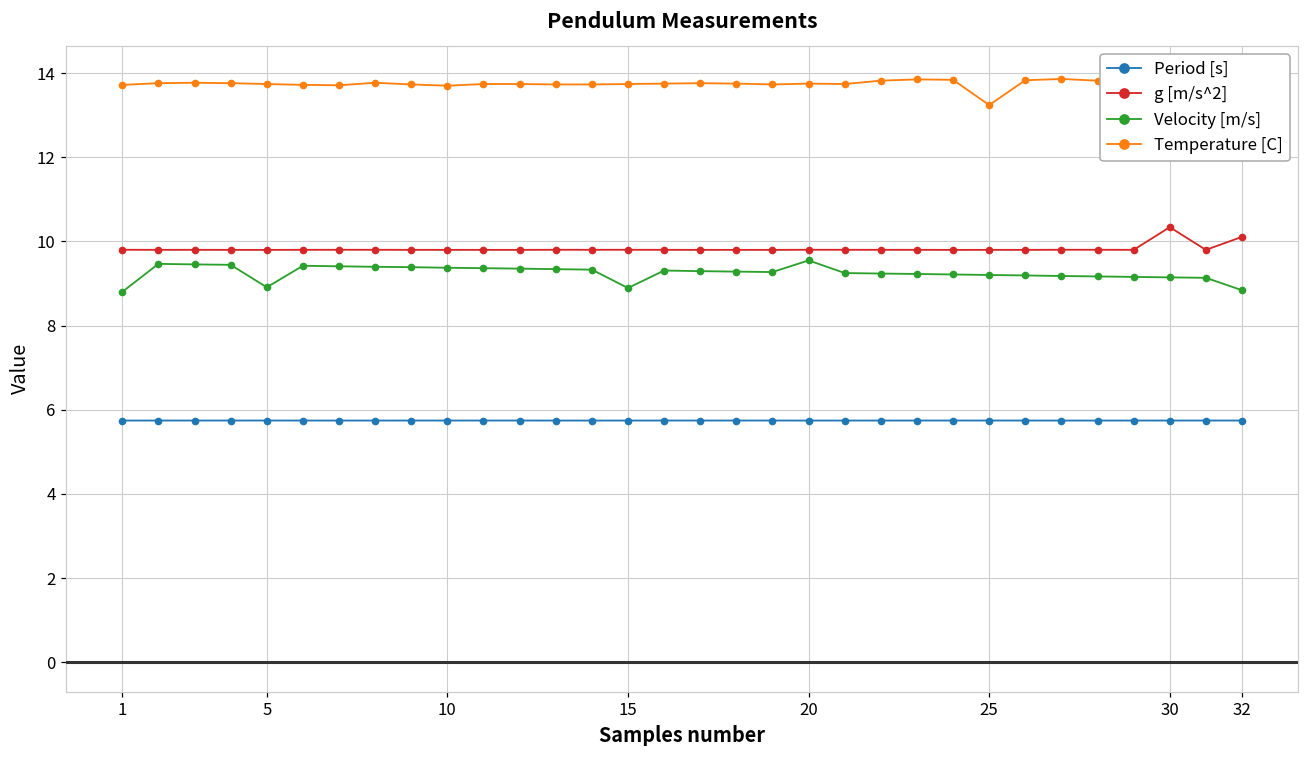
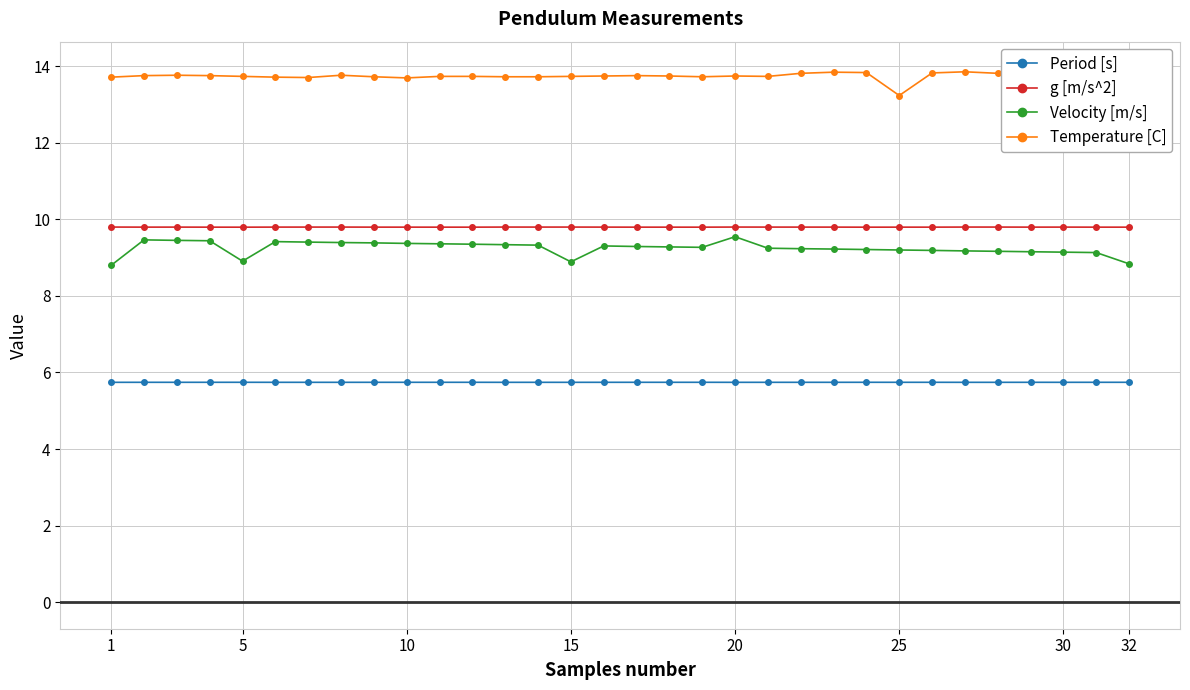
  {
    "Period [s]": {
      "1": 5.7,
      "5": 5.7,
      "10": 5.7,
      "15": 5.7,
      "20": 5.7,
      "25": 5.7,
      "30": 5.7,
      "32": 5.7
    },
    "g [m/s^2]": {
      "1": 9.8,
      "5": 9.8,
      "10": 9.8,
      "15": 9.8,
      "20": 9.8,
      "25": 9.8,
-     "30": 10.3,
-     "32": 10.1
+     "30": 9.8,
+     "32": 9.8
    },
    "Velocity [m/s]": {
      "1": 8.8,
      "5": 8.9,
      "10": 9.4,
      "15": 8.9,
      "20": 9.5,
      "25": 9.2,
      "30": 9.1,
      "32": 8.8
    },
    "Temperature [C]": {
      "1": 13.7,
      "5": 13.7,
      "10": 13.7,
      "15": 13.7,
      "20": 13.8,
      "25": 13.2
    }
  }
